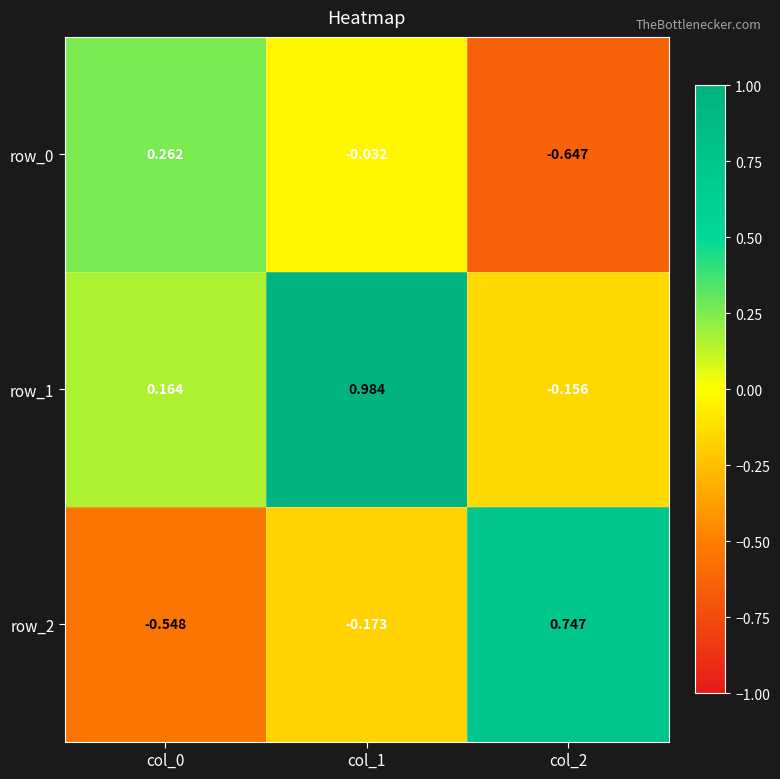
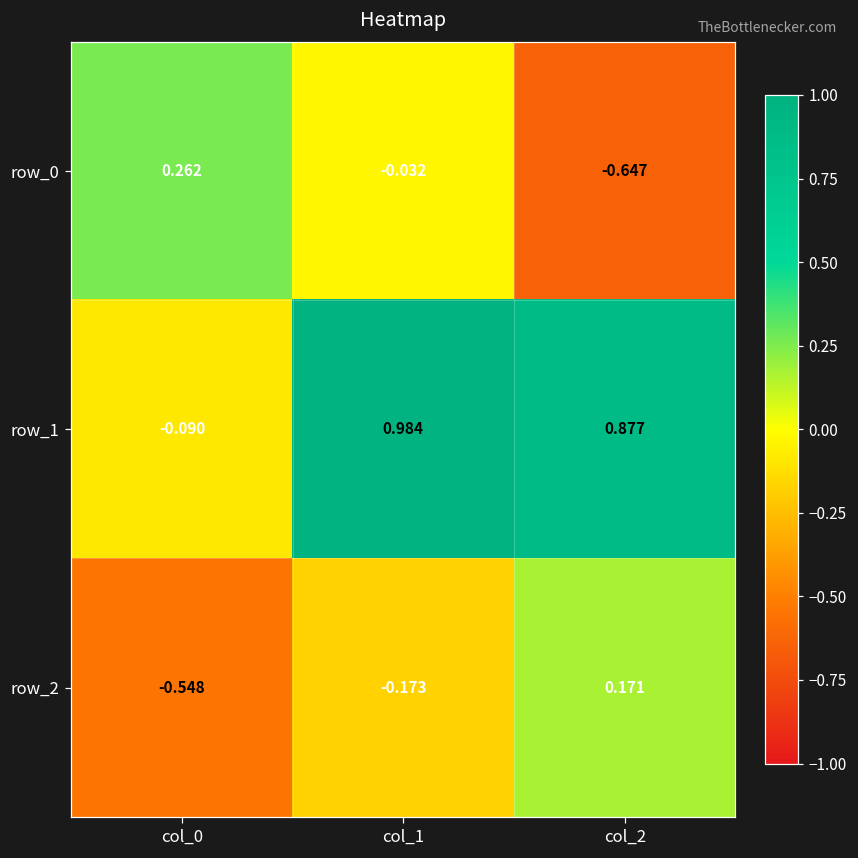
  {
    "row_0": {
      "col_0": 0.262,
      "col_1": -0.032,
      "col_2": -0.647
    },
    "row_1": {
-     "col_0": 0.164,
+     "col_0": -0.090,
      "col_1": 0.984,
-     "col_2": -0.156
+     "col_2": 0.877
    },
    "row_2": {
      "col_0": -0.548,
      "col_1": -0.173,
-     "col_2": 0.747
+     "col_2": 0.171
    }
  }
